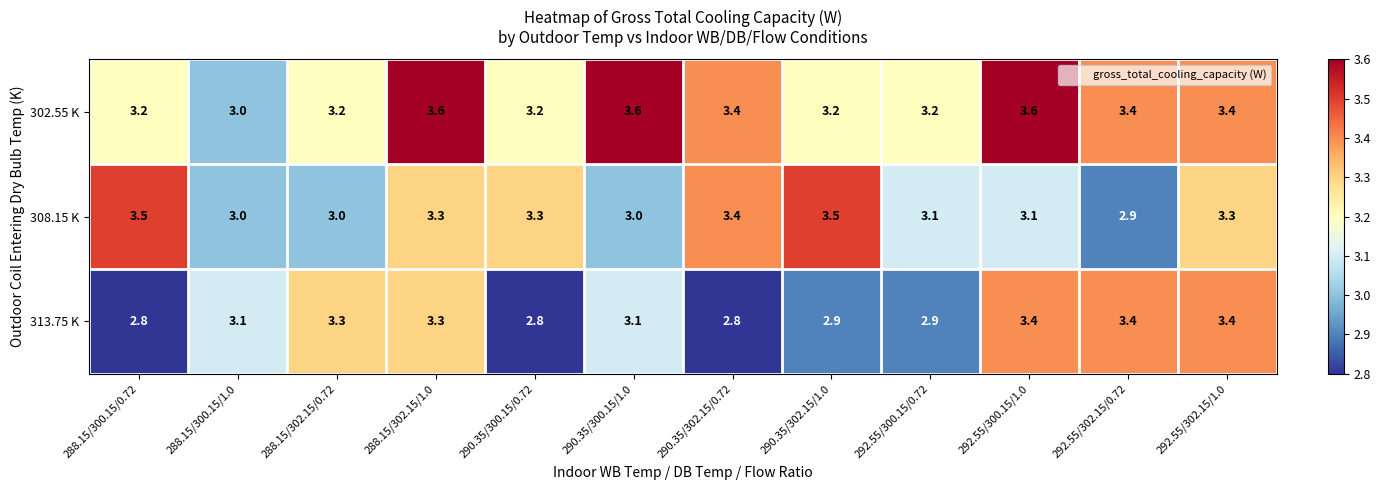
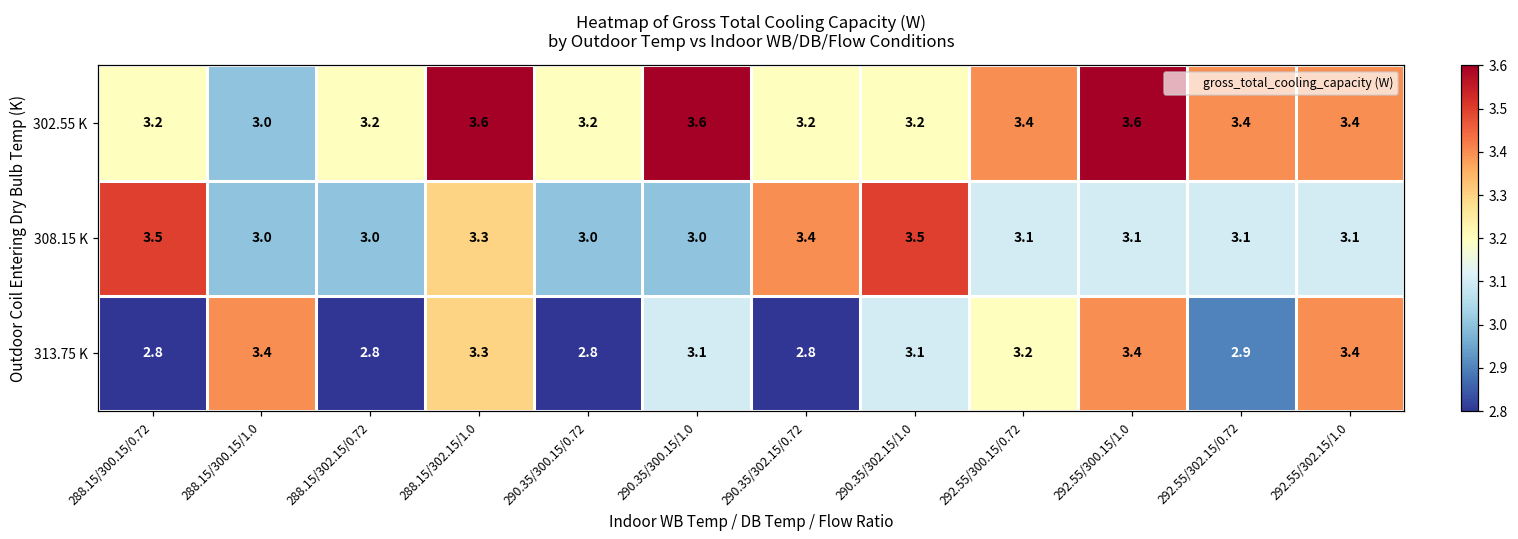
  {
    "302.55 K": {
      "288.15/300.15/0.72": 3.2,
      "288.15/300.15/1.0": 3.0,
      "288.15/302.15/0.72": 3.2,
      "288.15/302.15/1.0": 3.6,
      "290.35/300.15/0.72": 3.2,
      "290.35/300.15/1.0": 3.6,
-     "290.35/302.15/0.72": 3.4,
+     "290.35/302.15/0.72": 3.2,
      "290.35/302.15/1.0": 3.2,
-     "292.55/300.15/0.72": 3.2,
+     "292.55/300.15/0.72": 3.4,
      "292.55/300.15/1.0": 3.6,
      "292.55/302.15/0.72": 3.4,
      "292.55/302.15/1.0": 3.4
    },
    "308.15 K": {
      "288.15/300.15/0.72": 3.5,
      "288.15/300.15/1.0": 3.0,
      "288.15/302.15/0.72": 3.0,
      "288.15/302.15/1.0": 3.3,
-     "290.35/300.15/0.72": 3.3,
+     "290.35/300.15/0.72": 3.0,
      "290.35/300.15/1.0": 3.0,
      "290.35/302.15/0.72": 3.4,
      "290.35/302.15/1.0": 3.5,
      "292.55/300.15/0.72": 3.1,
      "292.55/300.15/1.0": 3.1,
-     "292.55/302.15/0.72": 2.9,
-     "292.55/302.15/1.0": 3.3
+     "292.55/302.15/0.72": 3.1,
+     "292.55/302.15/1.0": 3.1
    },
    "313.75 K": {
      "288.15/300.15/0.72": 2.8,
-     "288.15/300.15/1.0": 3.1,
-     "288.15/302.15/0.72": 3.3,
+     "288.15/300.15/1.0": 3.4,
+     "288.15/302.15/0.72": 2.8,
      "288.15/302.15/1.0": 3.3,
      "290.35/300.15/0.72": 2.8,
      "290.35/300.15/1.0": 3.1,
      "290.35/302.15/0.72": 2.8,
-     "290.35/302.15/1.0": 2.9,
-     "292.55/300.15/0.72": 2.9,
+     "290.35/302.15/1.0": 3.1,
+     "292.55/300.15/0.72": 3.2,
      "292.55/300.15/1.0": 3.4,
-     "292.55/302.15/0.72": 3.4,
+     "292.55/302.15/0.72": 2.9,
      "292.55/302.15/1.0": 3.4
    }
  }
